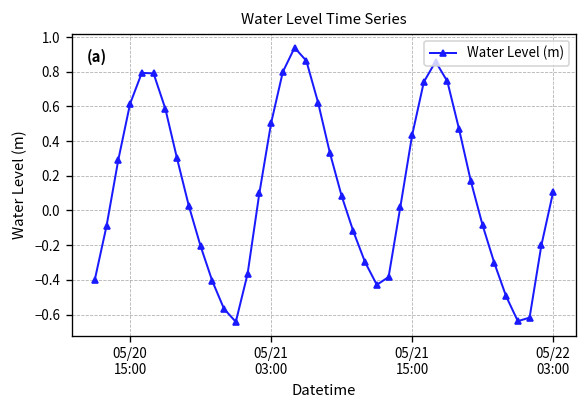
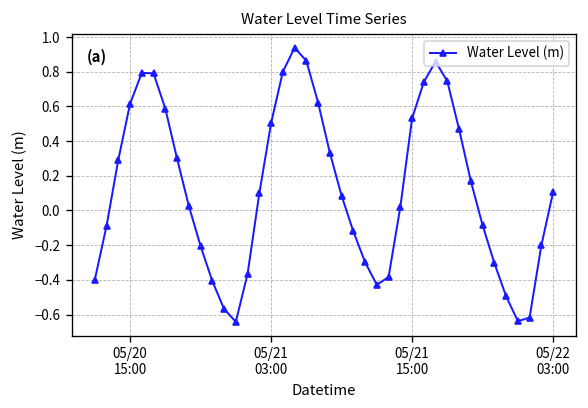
  {
    "05/20 15:00": 0.62,
    "05/21 03:00": 0.50,
-   "05/21 15:00": 0.43,
+   "05/21 15:00": 0.53,
    "05/22 03:00": 0.11
  }
